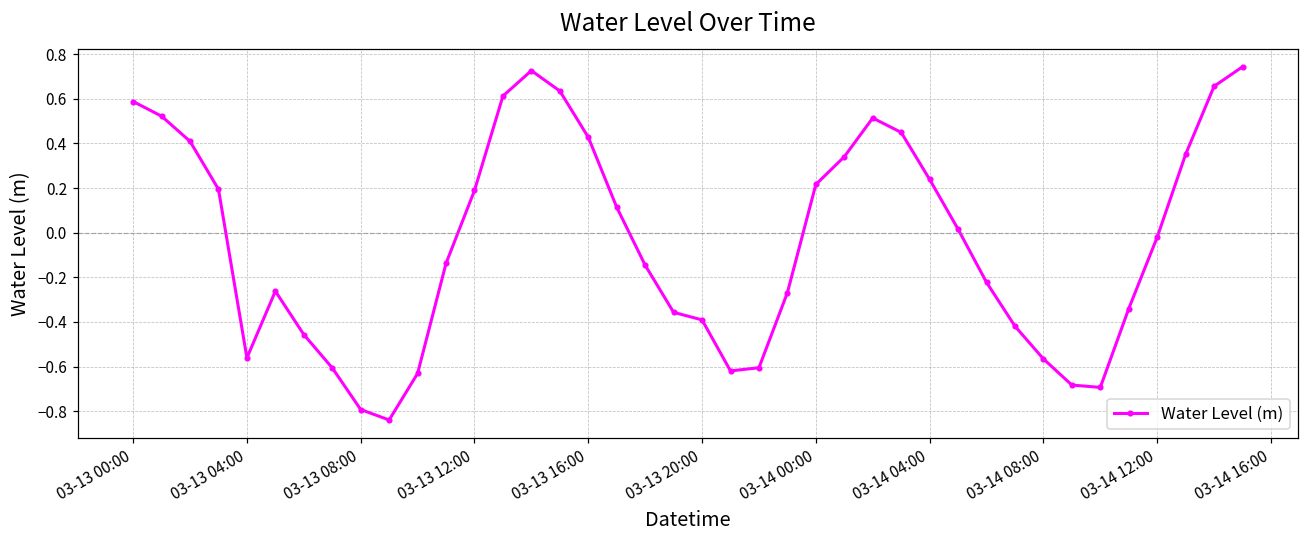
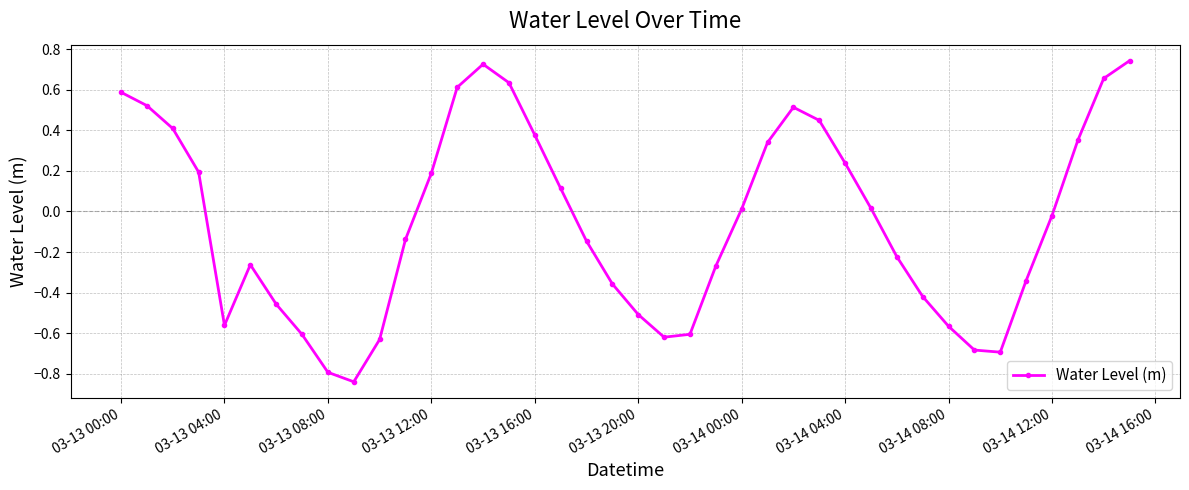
  {
    "03-13 00:00": 0.59,
    "03-13 04:00": -0.56,
    "03-13 08:00": -0.79,
    "03-13 12:00": 0.19,
-   "03-13 16:00": 0.43,
-   "03-13 20:00": -0.39,
-   "03-14 00:00": 0.22,
+   "03-13 16:00": 0.38,
+   "03-13 20:00": -0.51,
+   "03-14 00:00": 0.01,
    "03-14 04:00": 0.24,
    "03-14 08:00": -0.57,
    "03-14 12:00": -0.02
  }
